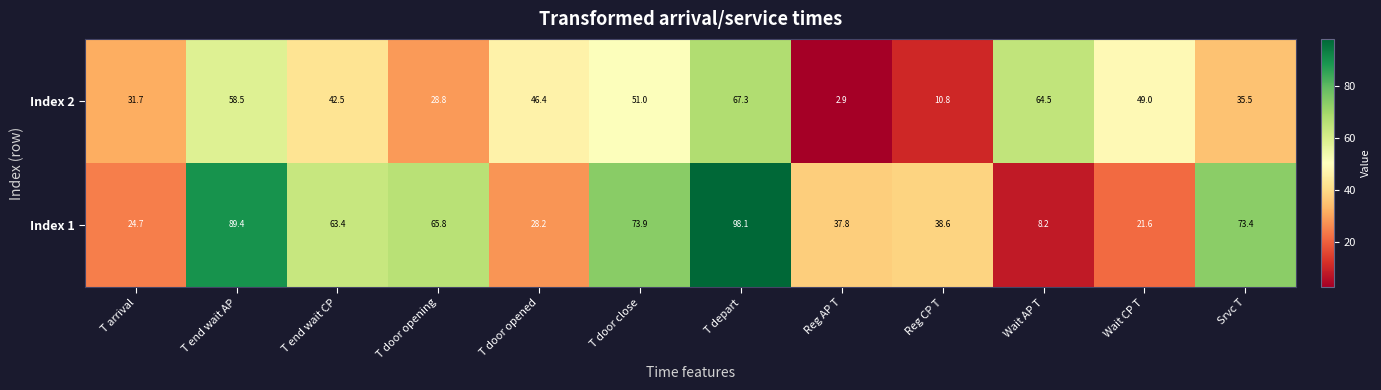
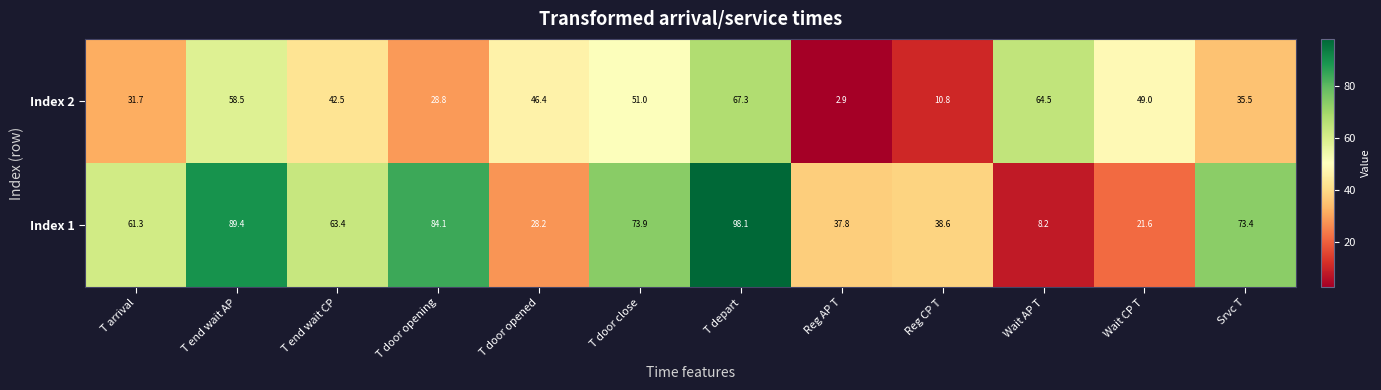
  {
    "Index 2": {
      "T arrival": 31.7,
      "T end wait AP": 58.5,
      "T end wait CP": 42.5,
      "T door opening": 28.8,
      "T door opened": 46.4,
      "T door close": 51.0,
      "T depart": 67.3,
      "Reg AP T": 2.9,
      "Reg CP T": 10.8,
      "Wait AP T": 64.5,
      "Wait CP T": 49.0,
      "Srvc T": 35.5
    },
    "Index 1": {
-     "T arrival": 24.7,
+     "T arrival": 61.3,
      "T end wait AP": 89.4,
      "T end wait CP": 63.4,
-     "T door opening": 65.8,
+     "T door opening": 84.1,
      "T door opened": 28.2,
      "T door close": 73.9,
      "T depart": 98.1,
      "Reg AP T": 37.8,
      "Reg CP T": 38.6,
      "Wait AP T": 8.2,
      "Wait CP T": 21.6,
      "Srvc T": 73.4
    }
  }
